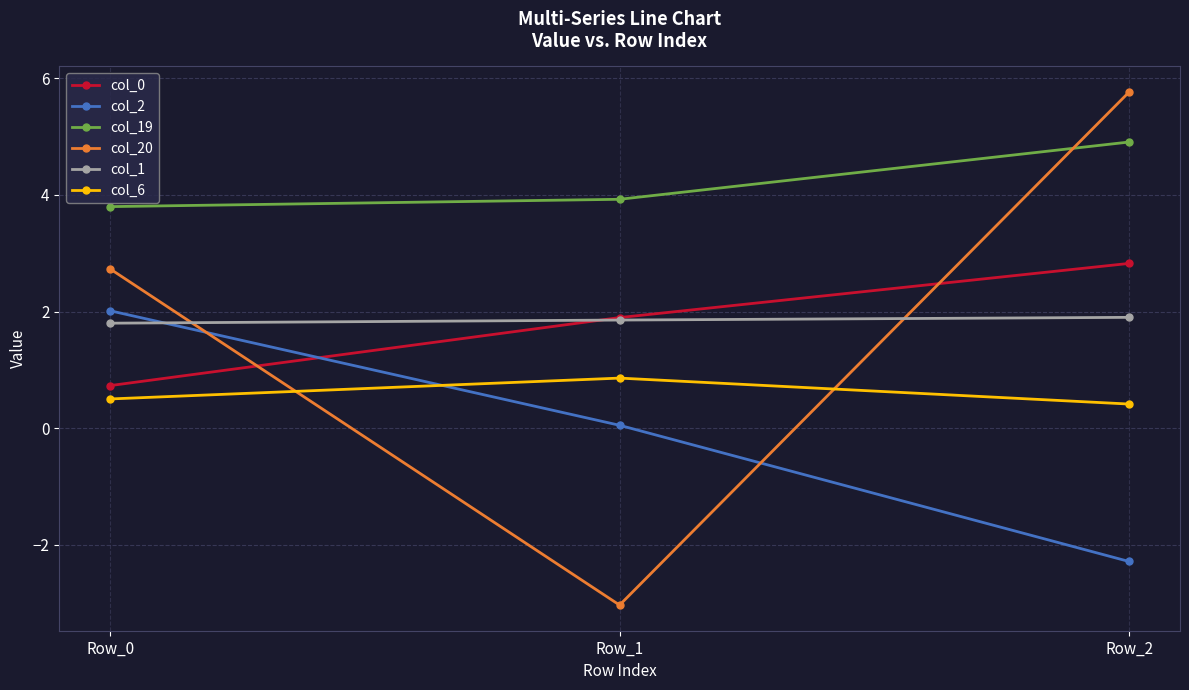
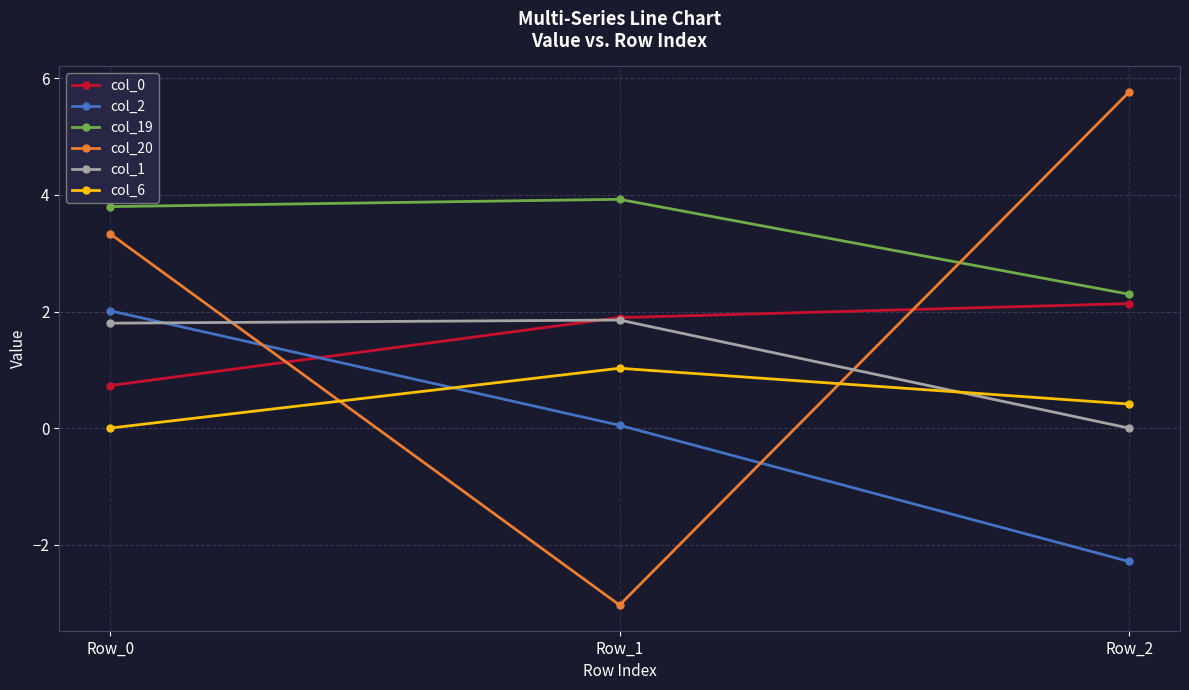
  {
    "col_0": {
      "Row_0": 0.7,
-     "Row_2": 2.8
+     "Row_2": 2.1
    },
    "col_2": {
      "Row_0": 2.0,
      "Row_1": 0.0,
      "Row_2": -2.3
    },
    "col_19": {
      "Row_0": 3.8,
      "Row_1": 3.9,
-     "Row_2": 4.9
+     "Row_2": 2.3
    },
    "col_20": {
-     "Row_0": 2.7,
+     "Row_0": 3.3,
      "Row_1": -3.0,
      "Row_2": 5.8
    },
    "col_1": {
      "Row_0": 1.8,
-     "Row_2": 1.9
+     "Row_2": 0.0
    },
    "col_6": {
-     "Row_0": 0.5,
-     "Row_1": 0.9,
+     "Row_0": 0.0,
+     "Row_1": 1.0,
      "Row_2": 0.4
    }
  }
